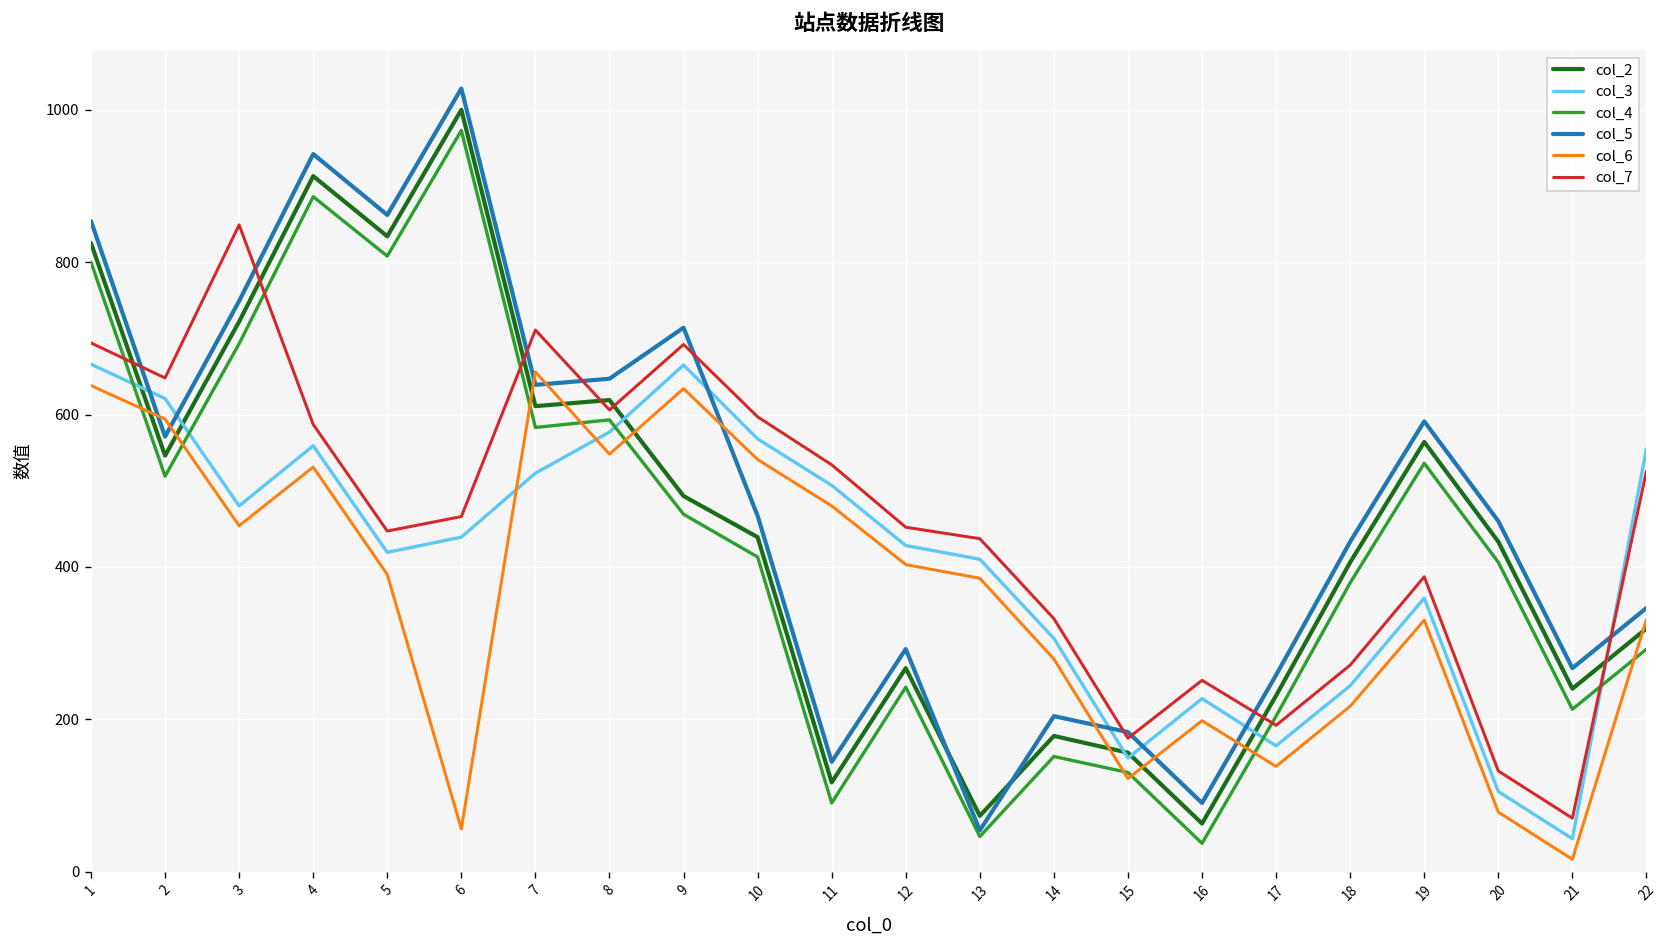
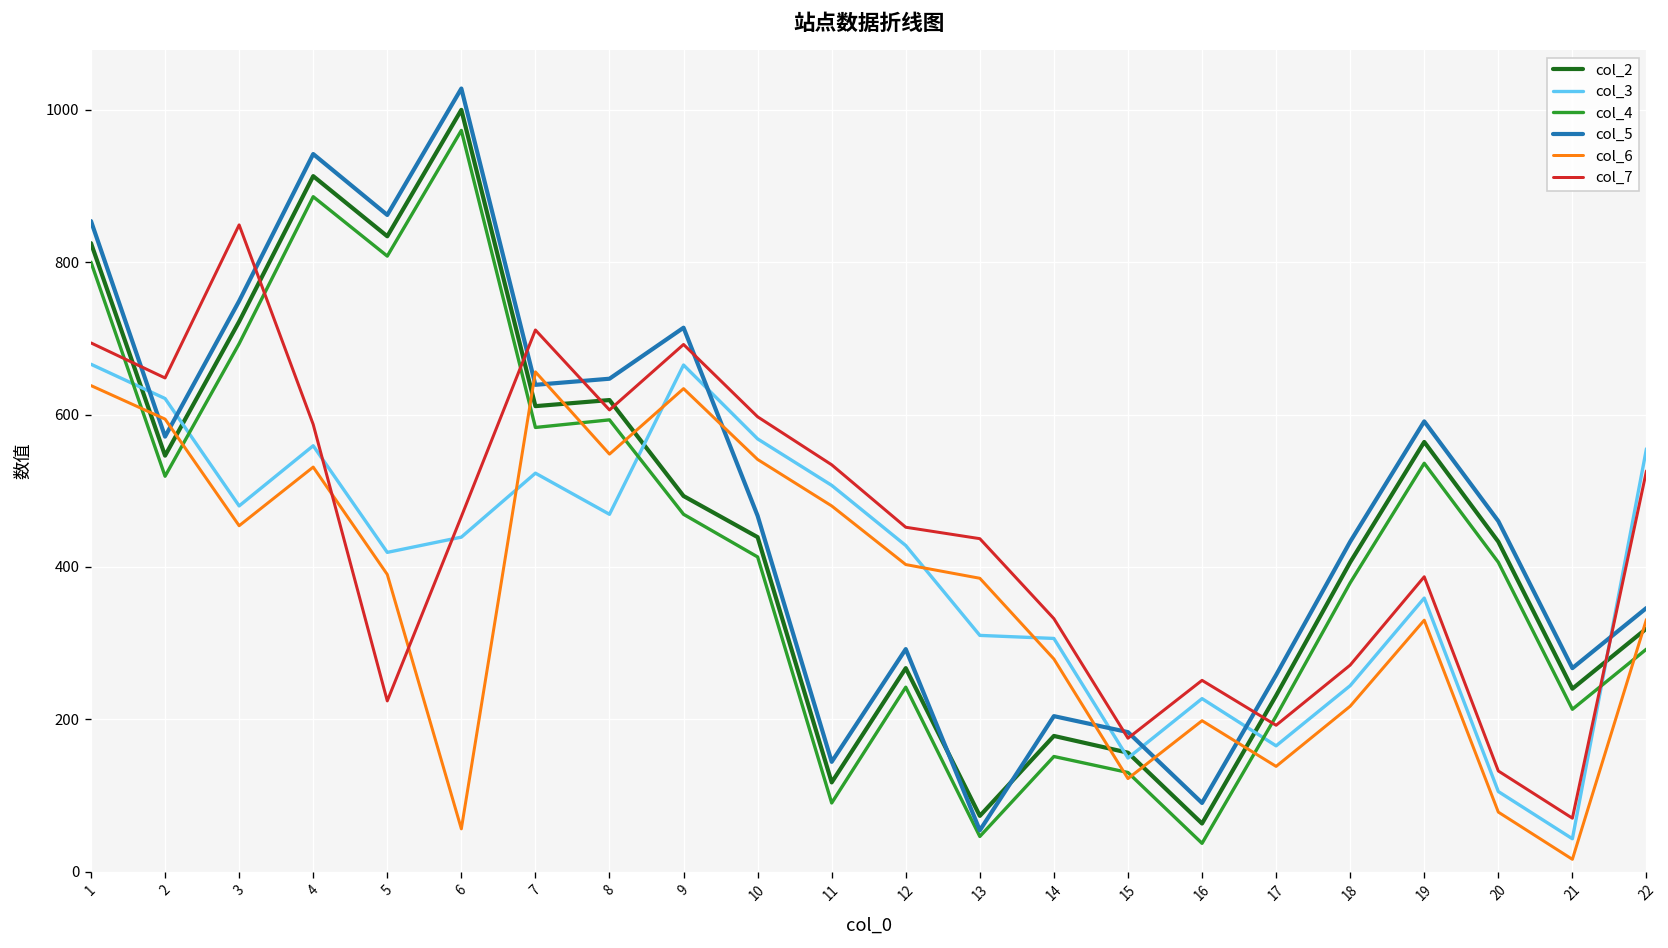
  {
    "col_3": {
      "1": 670,
      "2": 620,
      "3": 480,
      "4": 560,
      "5": 420,
      "6": 440,
      "7": 520,
-     "8": 580,
+     "8": 470,
      "9": 670,
      "10": 570,
      "11": 510,
      "12": 430,
-     "13": 410,
+     "13": 310,
      "14": 310,
      "15": 150,
      "16": 230,
      "17": 170,
      "18": 240,
      "19": 360,
      "20": 110,
      "21": 40,
      "22": 560
    },
    "col_5": {
      "1": 850,
      "2": 570,
      "3": 750,
      "4": 940,
      "5": 860,
      "6": 1030,
      "7": 640,
      "8": 650,
      "9": 710,
      "10": 470,
      "11": 140,
      "12": 290,
      "13": 50,
      "14": 200,
      "15": 180,
      "16": 90,
      "17": 260,
      "18": 430,
      "19": 590,
      "20": 460,
      "21": 270,
      "22": 350
    },
    "col_6": {
      "1": 640,
      "2": 590,
      "3": 450,
      "4": 530,
      "5": 390,
      "6": 60,
      "7": 660,
      "8": 550,
      "9": 630,
      "10": 540,
      "11": 480,
      "12": 400,
      "13": 390,
      "14": 280,
      "15": 120,
      "16": 200,
      "17": 140,
      "18": 220,
      "19": 330,
      "20": 80,
      "21": 20,
      "22": 330
    },
    "col_7": {
      "1": 690,
      "2": 650,
      "3": 850,
      "4": 590,
-     "5": 450,
+     "5": 220,
      "6": 470,
      "7": 710,
      "8": 610,
      "9": 690,
      "10": 600,
      "11": 530,
      "12": 450,
      "13": 440,
      "14": 330,
      "15": 180,
      "16": 250,
      "17": 190,
      "18": 270,
      "19": 390,
      "20": 130,
      "21": 70,
      "22": 530
    }
  }
